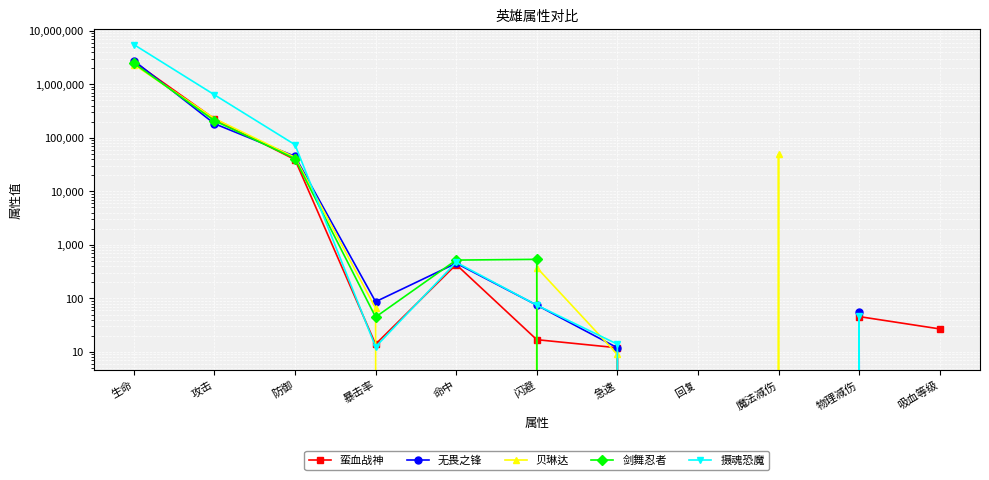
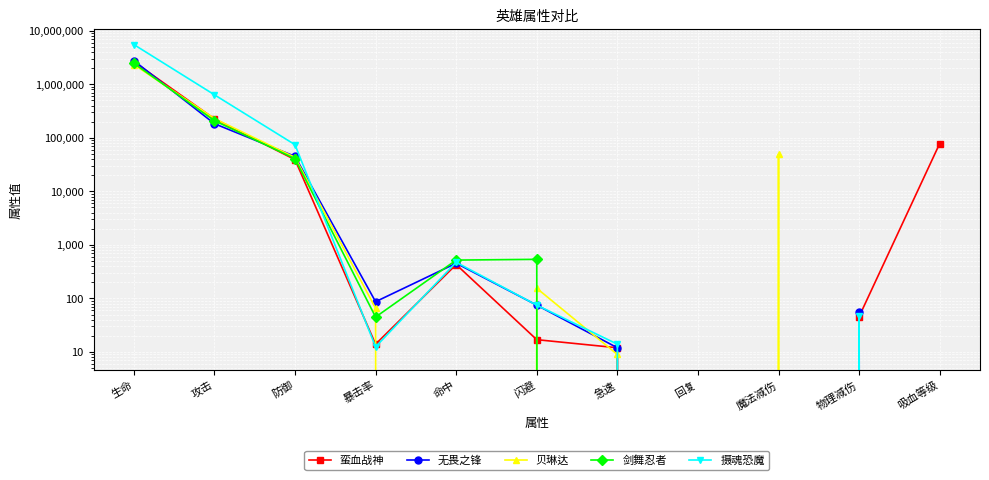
  {
    "蛮血战神": {
      "暴击率": "14",
      "闪避": "17",
-     "吸血等级": "30"
+     "吸血等级": "80,000"
    },
    "无畏之锋": {
      "攻击": "180,000",
      "暴击率": "90",
      "物理减伤": "60"
    },
    "贝琳达": {
      "暴击率": "70",
-     "闪避": "400",
+     "闪避": "160",
      "急速": "9",
      "魔法减伤": "50,000"
    },
    "剑舞忍者": {
      "暴击率": "50",
      "闪避": "500"
    },
    "摄魂恐魔": {
      "生命": "6,000,000",
      "攻击": "600,000",
      "防御": "70,000",
      "暴击率": "13",
      "急速": "14"
    }
  }
